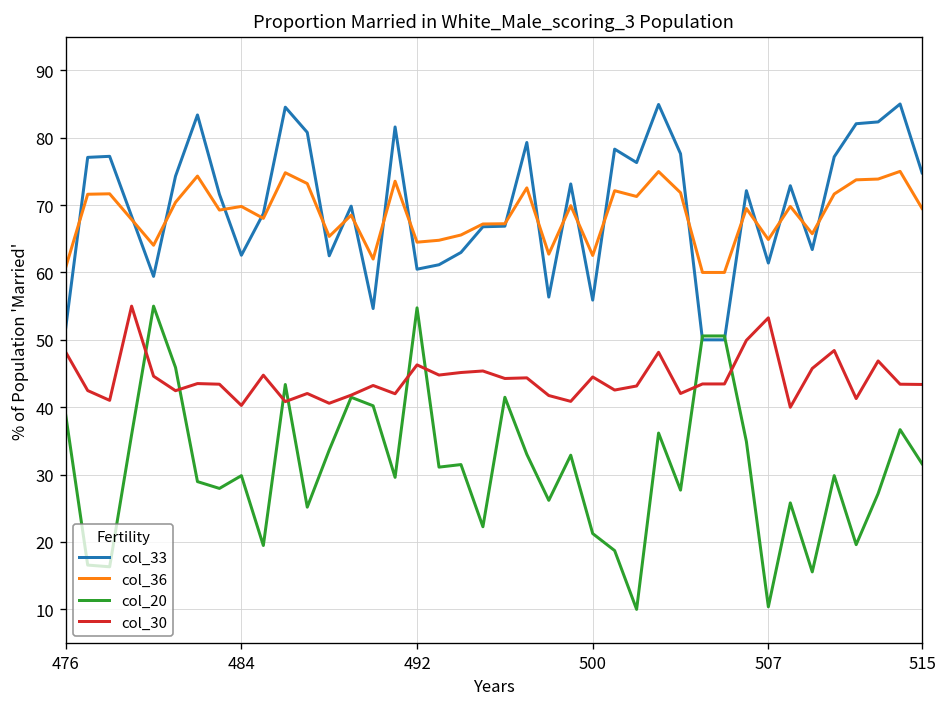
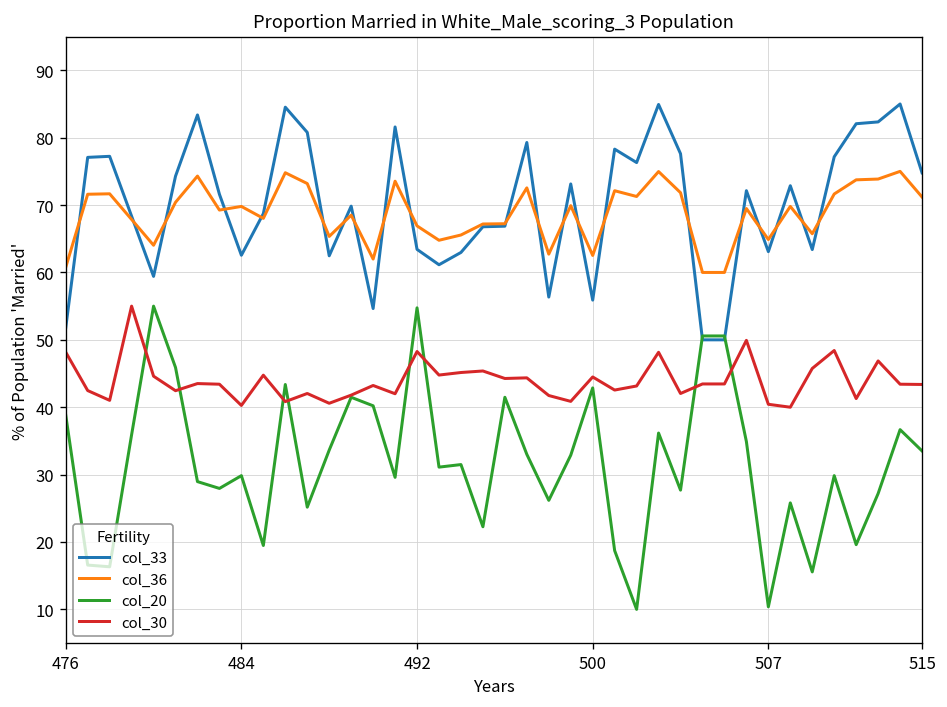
  {
    "col_33": {
      "476": 52,
      "484": 63,
-     "492": 60,
+     "492": 63,
      "500": 56,
-     "507": 61,
+     "507": 63,
      "515": 75
    },
    "col_36": {
      "476": 61,
      "484": 70,
-     "492": 64,
+     "492": 67,
      "500": 63,
      "507": 65,
-     "515": 70
+     "515": 71
    },
    "col_20": {
      "476": 39,
      "484": 30,
      "492": 55,
-     "500": 21,
+     "500": 43,
      "507": 10,
-     "515": 32
+     "515": 34
    },
    "col_30": {
      "476": 48,
      "484": 40,
-     "492": 46,
+     "492": 48,
      "500": 44,
-     "507": 53,
+     "507": 40,
      "515": 43
    }
  }
